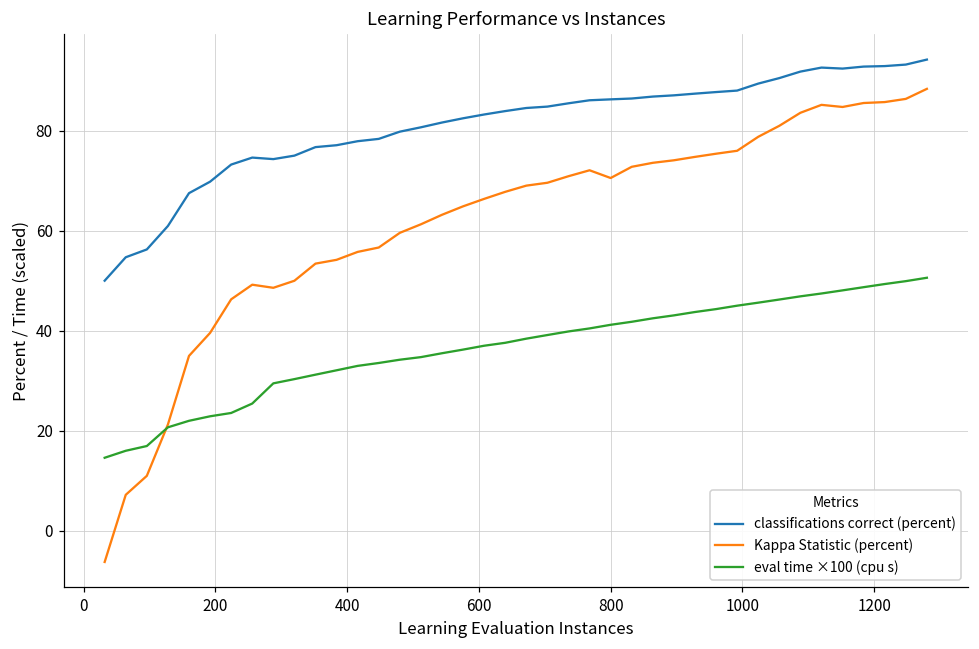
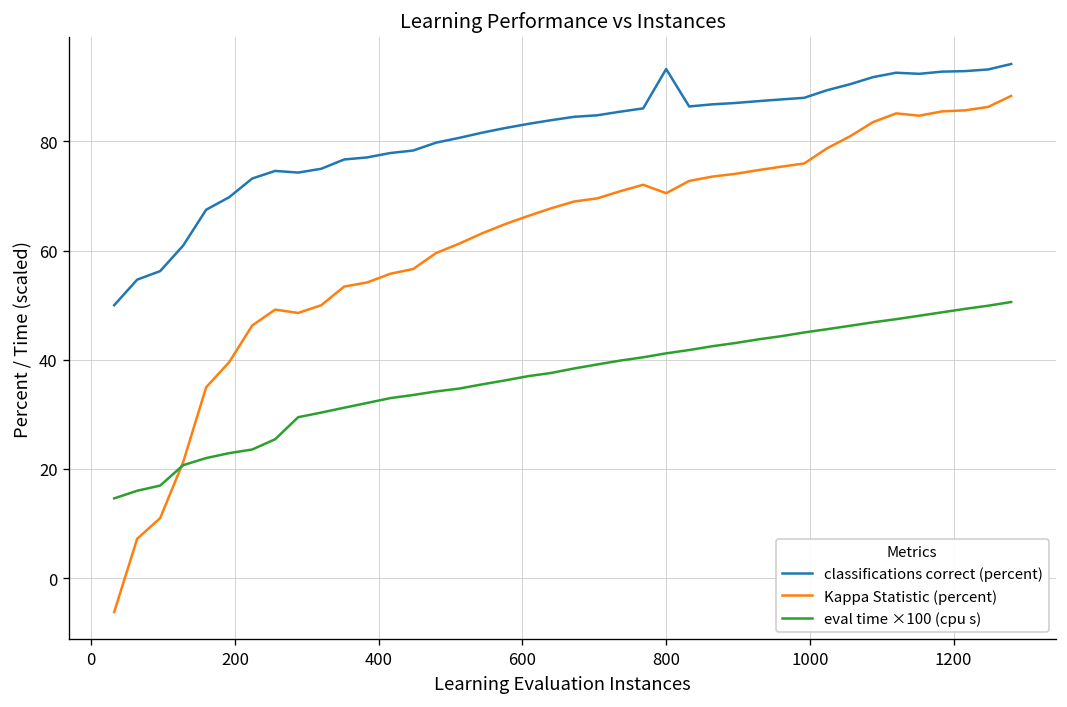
  {
    "classifications correct (percent)": {
-     "800": 86
+     "800": 93
    },
    "Kappa Statistic (percent)": {
      "800": 71
    },
    "eval time ×100 (cpu s)": {
      "800": 41
    }
  }
